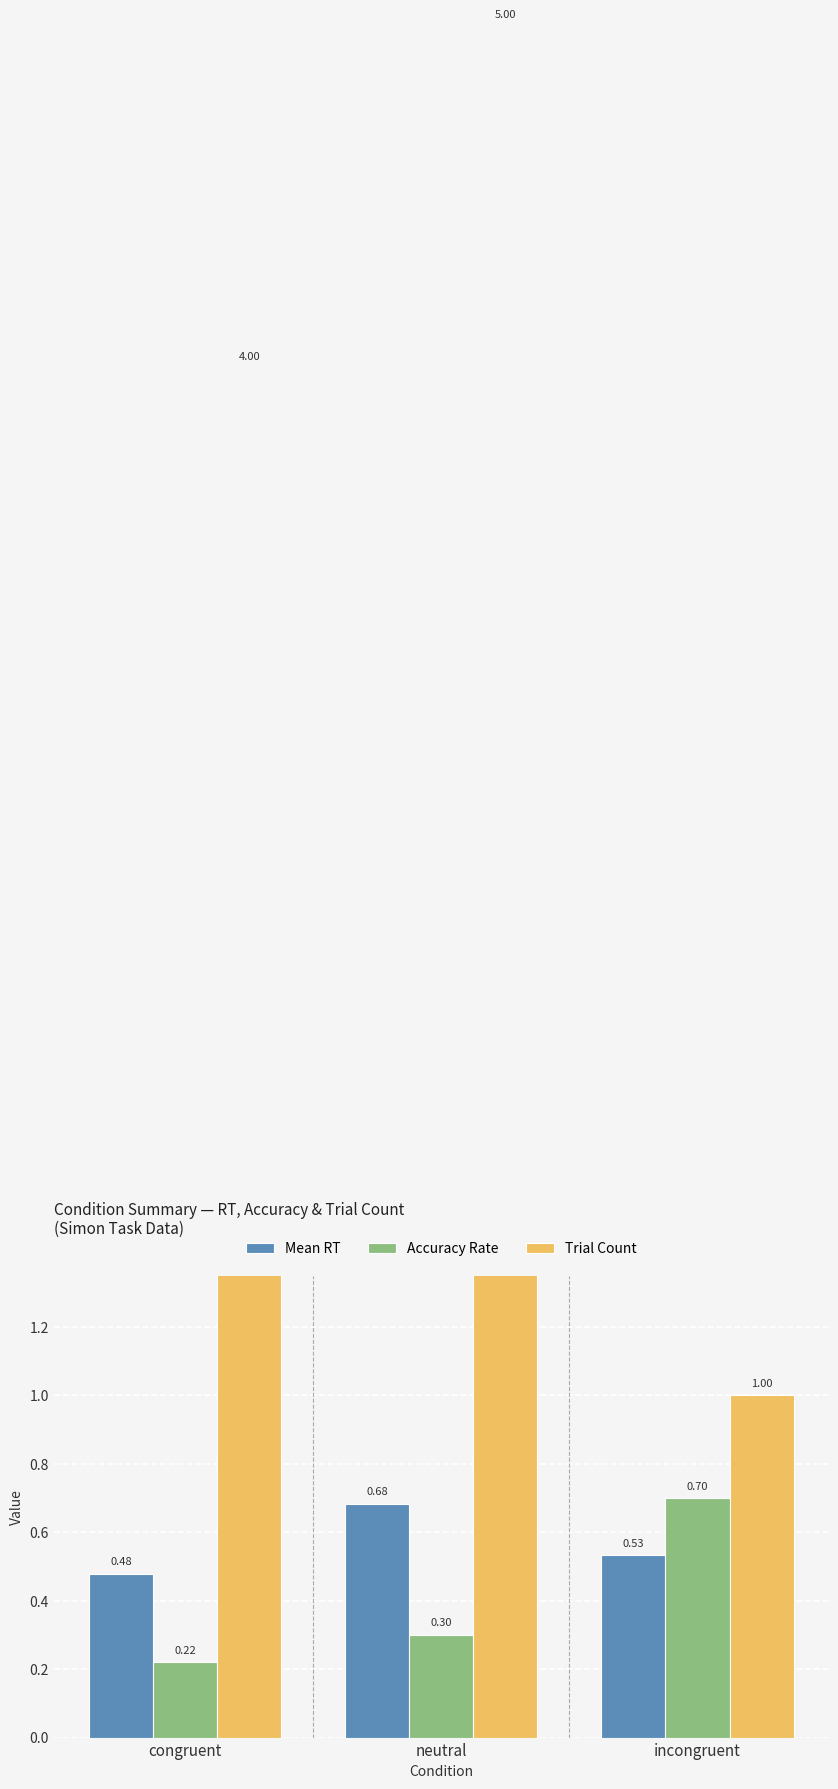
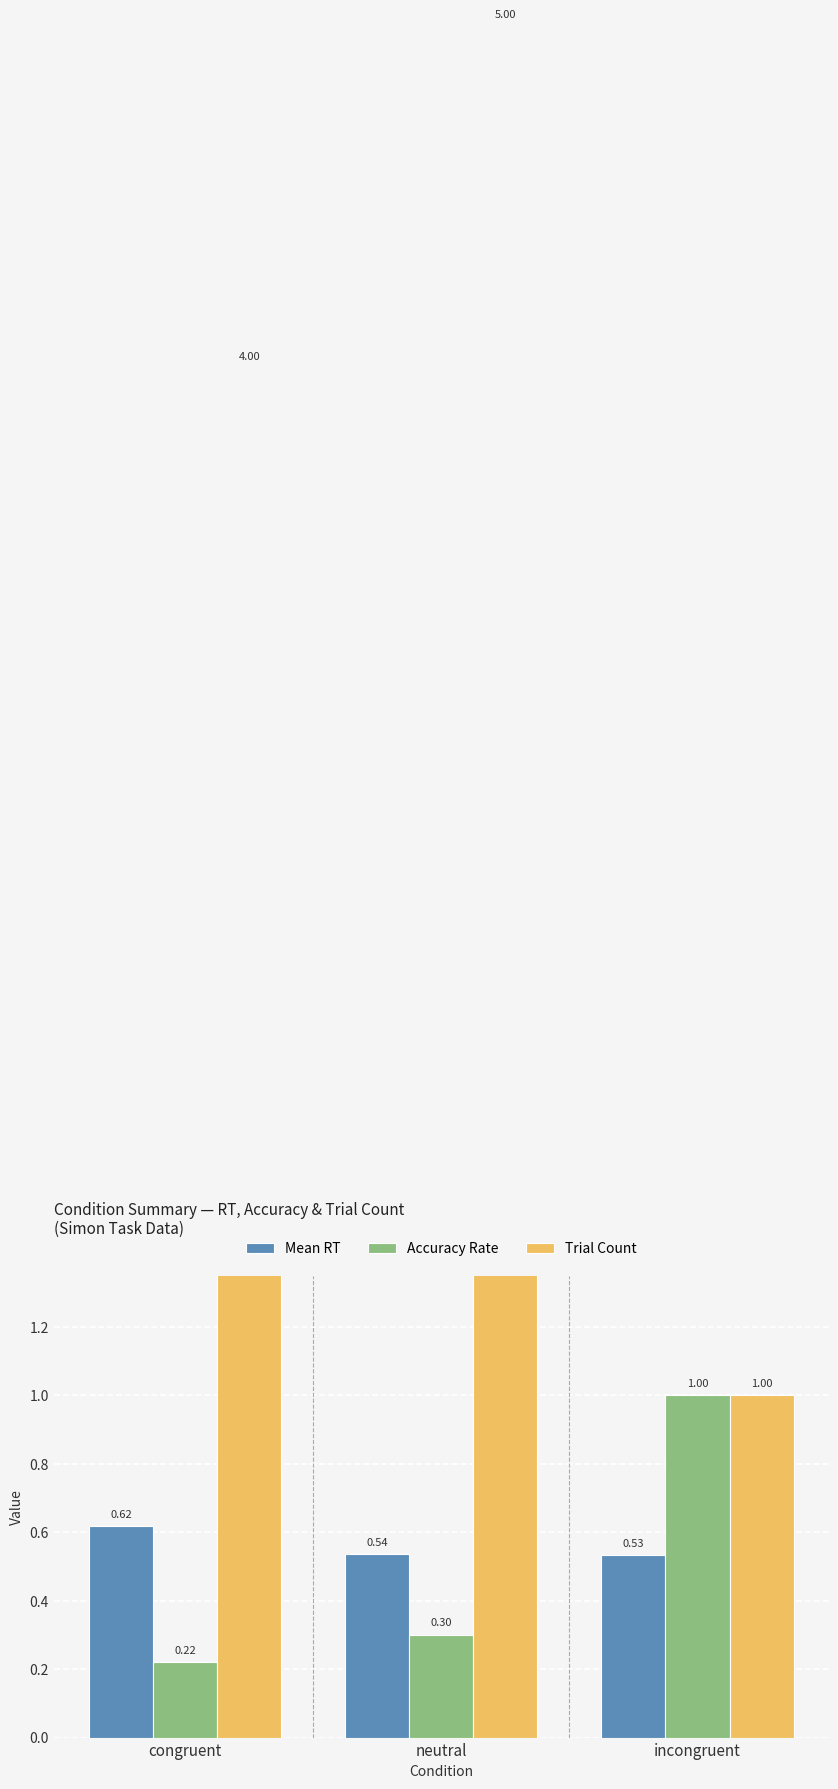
  {
    "Mean RT": {
-     "congruent": 0.48,
-     "neutral": 0.68,
+     "congruent": 0.62,
+     "neutral": 0.54,
      "incongruent": 0.53
    },
    "Accuracy Rate": {
      "congruent": 0.22,
      "neutral": 0.30,
-     "incongruent": 0.70
+     "incongruent": 1.00
    },
    "Trial Count": {
      "incongruent": 1.00
    }
  }
